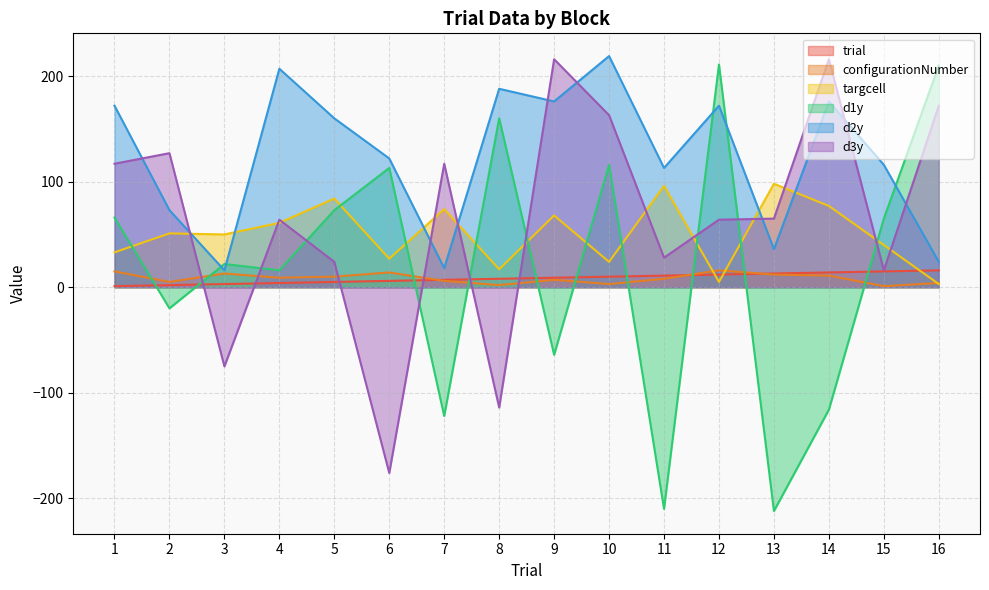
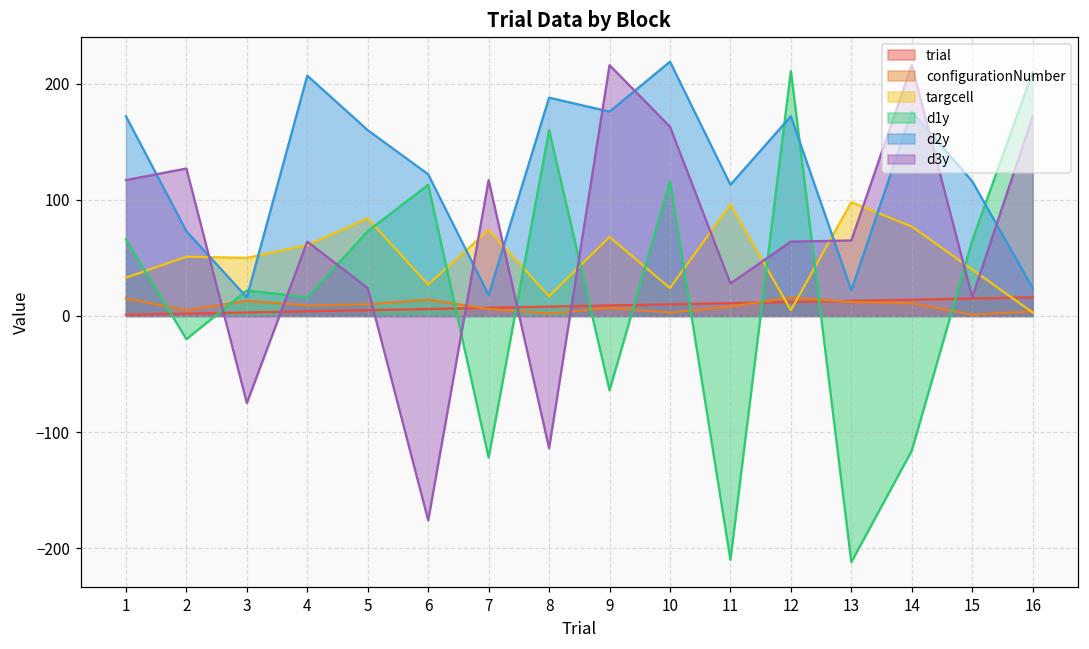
  {
    "d2y": {
      "1": 172,
      "2": 73,
      "3": 16,
      "4": 207,
      "5": 160,
      "6": 122,
      "7": 18,
      "8": 188,
      "9": 176,
      "10": 219,
      "11": 113,
      "12": 172,
-     "13": 36,
+     "13": 22,
      "15": 116,
      "16": 24
    }
  }
